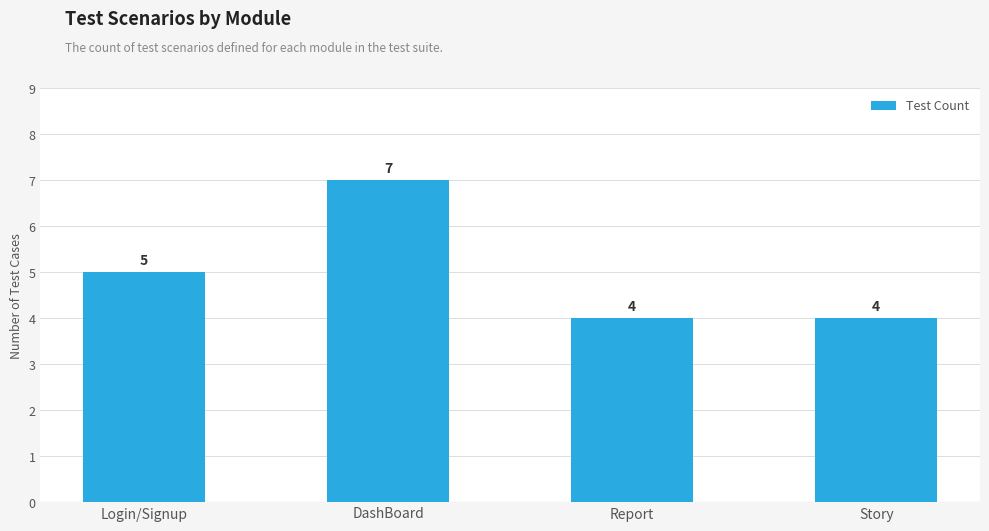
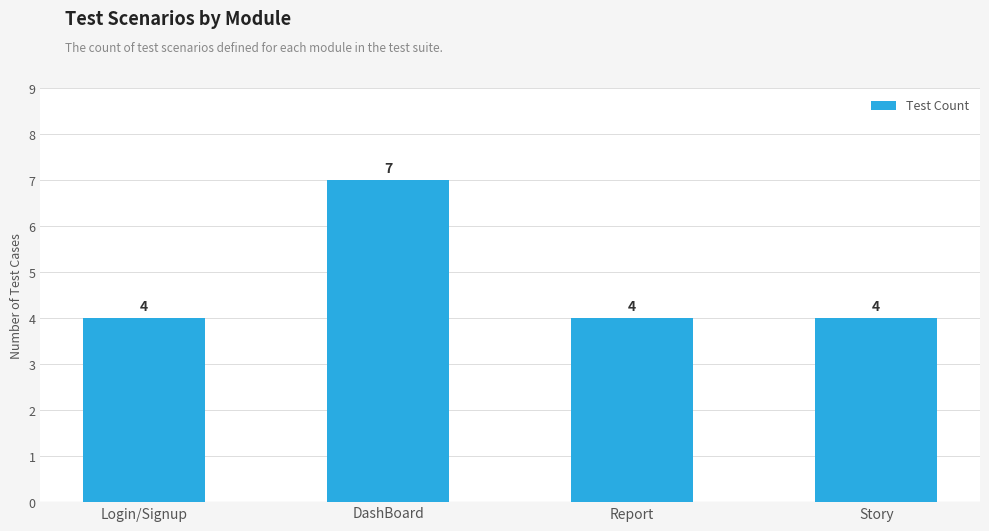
  {
-   "Login/Signup": 5,
+   "Login/Signup": 4,
    "DashBoard": 7,
    "Report": 4,
    "Story": 4
  }
